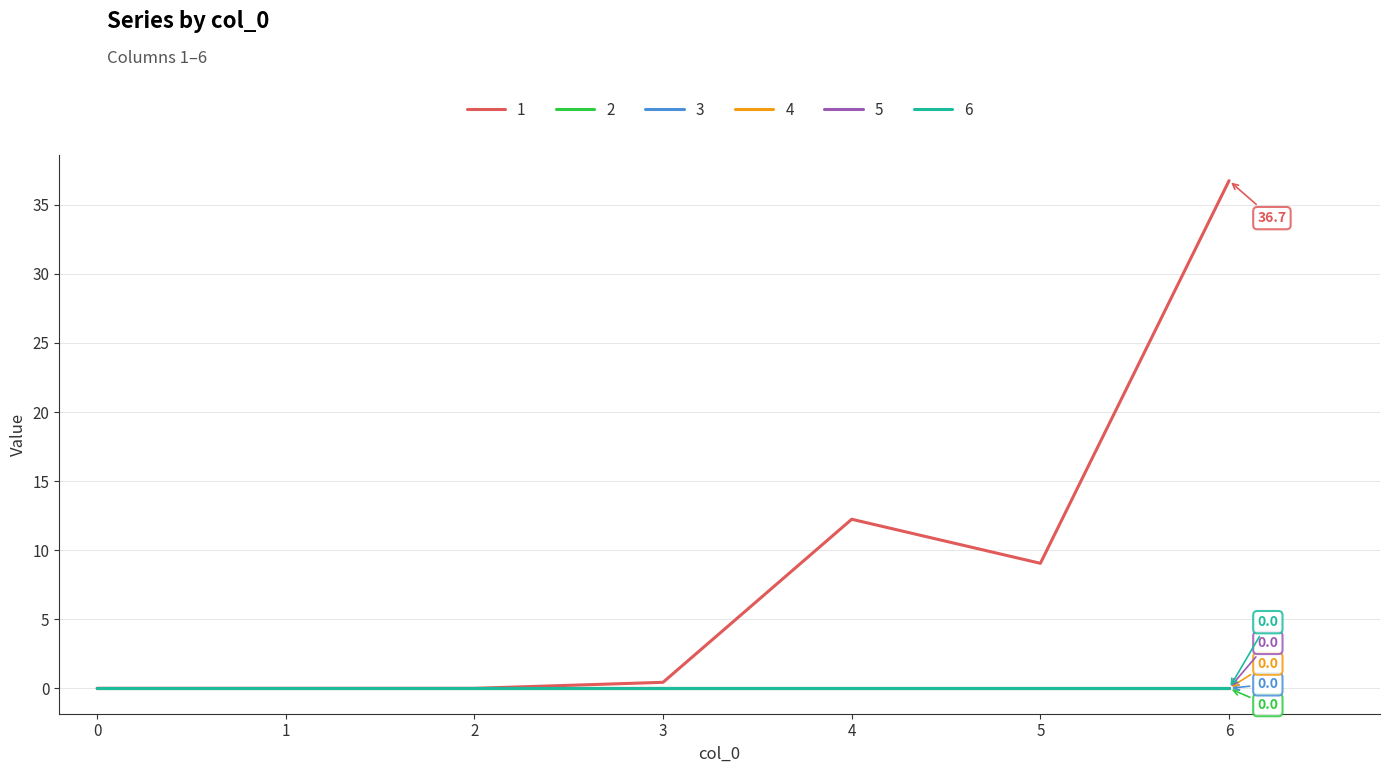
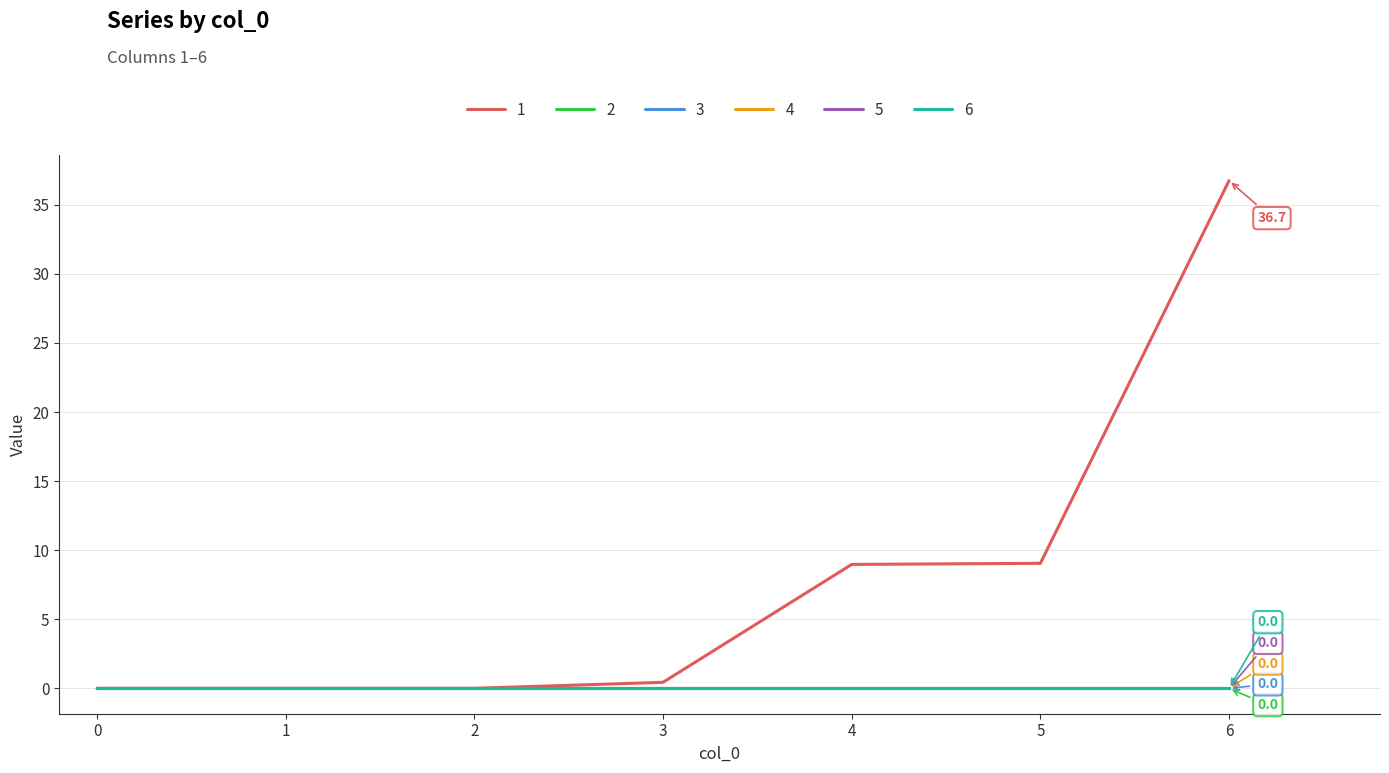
  {
    "1": {
      "3": 0.4,
-     "4": 12.2,
+     "4": 9.0,
      "5": 9.0
    },
    "6": {
      "3": 0.0,
      "4": 0.0,
      "5": 0.0
    }
  }
